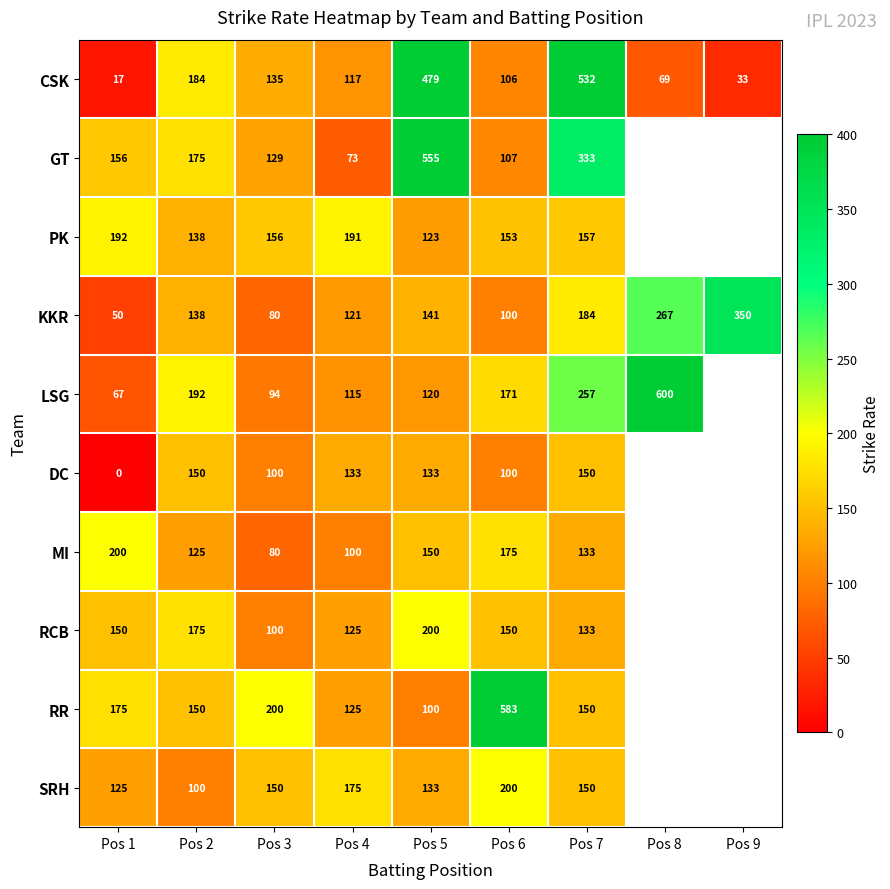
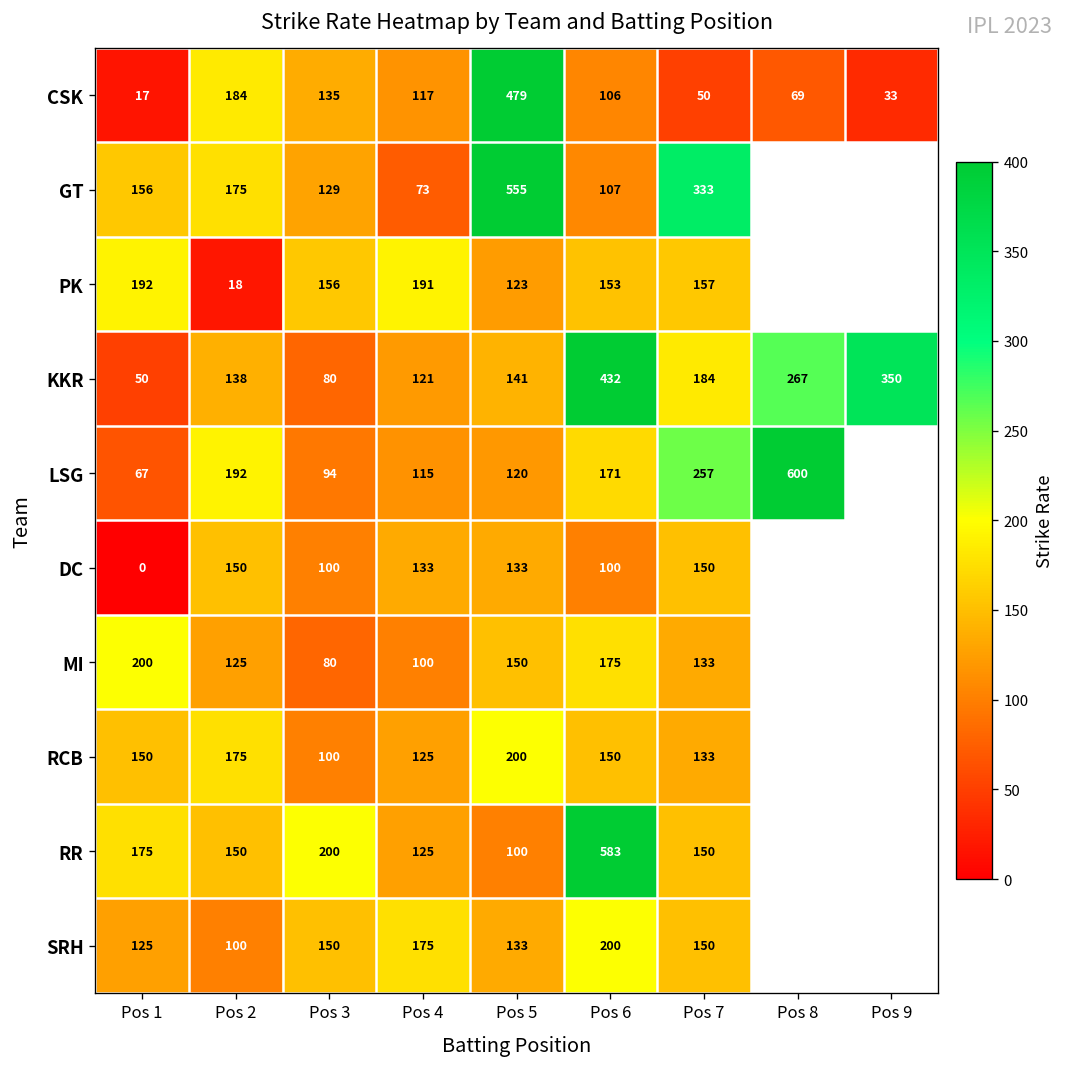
  {
    "CSK": {
      "Pos 1": 17,
      "Pos 2": 184,
      "Pos 3": 135,
      "Pos 4": 117,
      "Pos 5": 479,
      "Pos 6": 106,
-     "Pos 7": 532,
+     "Pos 7": 50,
      "Pos 8": 69,
      "Pos 9": 33
    },
    "GT": {
      "Pos 1": 156,
      "Pos 2": 175,
      "Pos 3": 129,
      "Pos 4": 73,
      "Pos 5": 555,
      "Pos 6": 107,
      "Pos 7": 333
    },
    "PK": {
      "Pos 1": 192,
-     "Pos 2": 138,
+     "Pos 2": 18,
      "Pos 3": 156,
      "Pos 4": 191,
      "Pos 5": 123,
      "Pos 6": 153,
      "Pos 7": 157
    },
    "KKR": {
      "Pos 1": 50,
      "Pos 2": 138,
      "Pos 3": 80,
      "Pos 4": 121,
      "Pos 5": 141,
-     "Pos 6": 100,
+     "Pos 6": 432,
      "Pos 7": 184,
      "Pos 8": 267,
      "Pos 9": 350
    },
    "LSG": {
      "Pos 1": 67,
      "Pos 2": 192,
      "Pos 3": 94,
      "Pos 4": 115,
      "Pos 5": 120,
      "Pos 6": 171,
      "Pos 7": 257,
      "Pos 8": 600
    },
    "DC": {
      "Pos 1": 0,
      "Pos 2": 150,
      "Pos 3": 100,
      "Pos 4": 133,
      "Pos 5": 133,
      "Pos 6": 100,
      "Pos 7": 150
    },
    "MI": {
      "Pos 1": 200,
      "Pos 2": 125,
      "Pos 3": 80,
      "Pos 4": 100,
      "Pos 5": 150,
      "Pos 6": 175,
      "Pos 7": 133
    },
    "RCB": {
      "Pos 1": 150,
      "Pos 2": 175,
      "Pos 3": 100,
      "Pos 4": 125,
      "Pos 5": 200,
      "Pos 6": 150,
      "Pos 7": 133
    },
    "RR": {
      "Pos 1": 175,
      "Pos 2": 150,
      "Pos 3": 200,
      "Pos 4": 125,
      "Pos 5": 100,
      "Pos 6": 583,
      "Pos 7": 150
    },
    "SRH": {
      "Pos 1": 125,
      "Pos 2": 100,
      "Pos 3": 150,
      "Pos 4": 175,
      "Pos 5": 133,
      "Pos 6": 200,
      "Pos 7": 150
    }
  }
